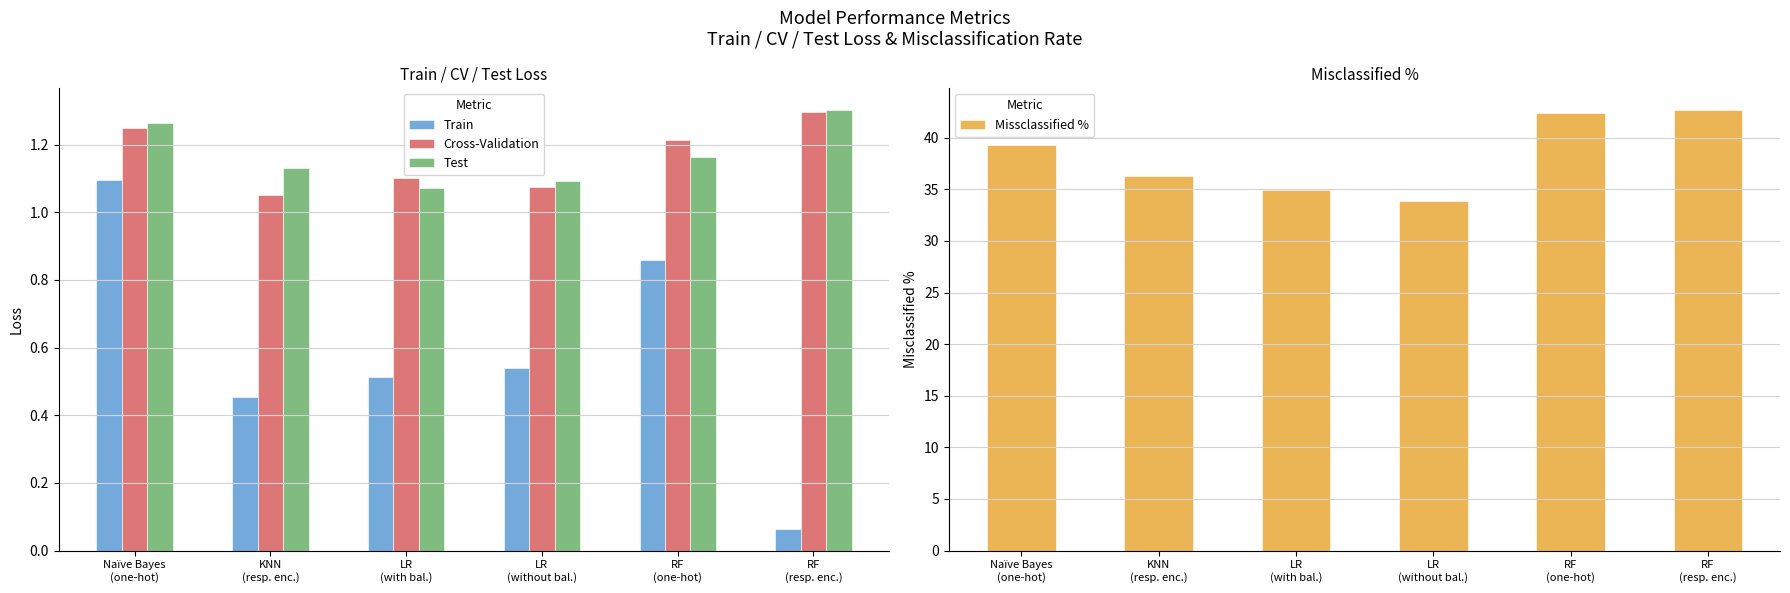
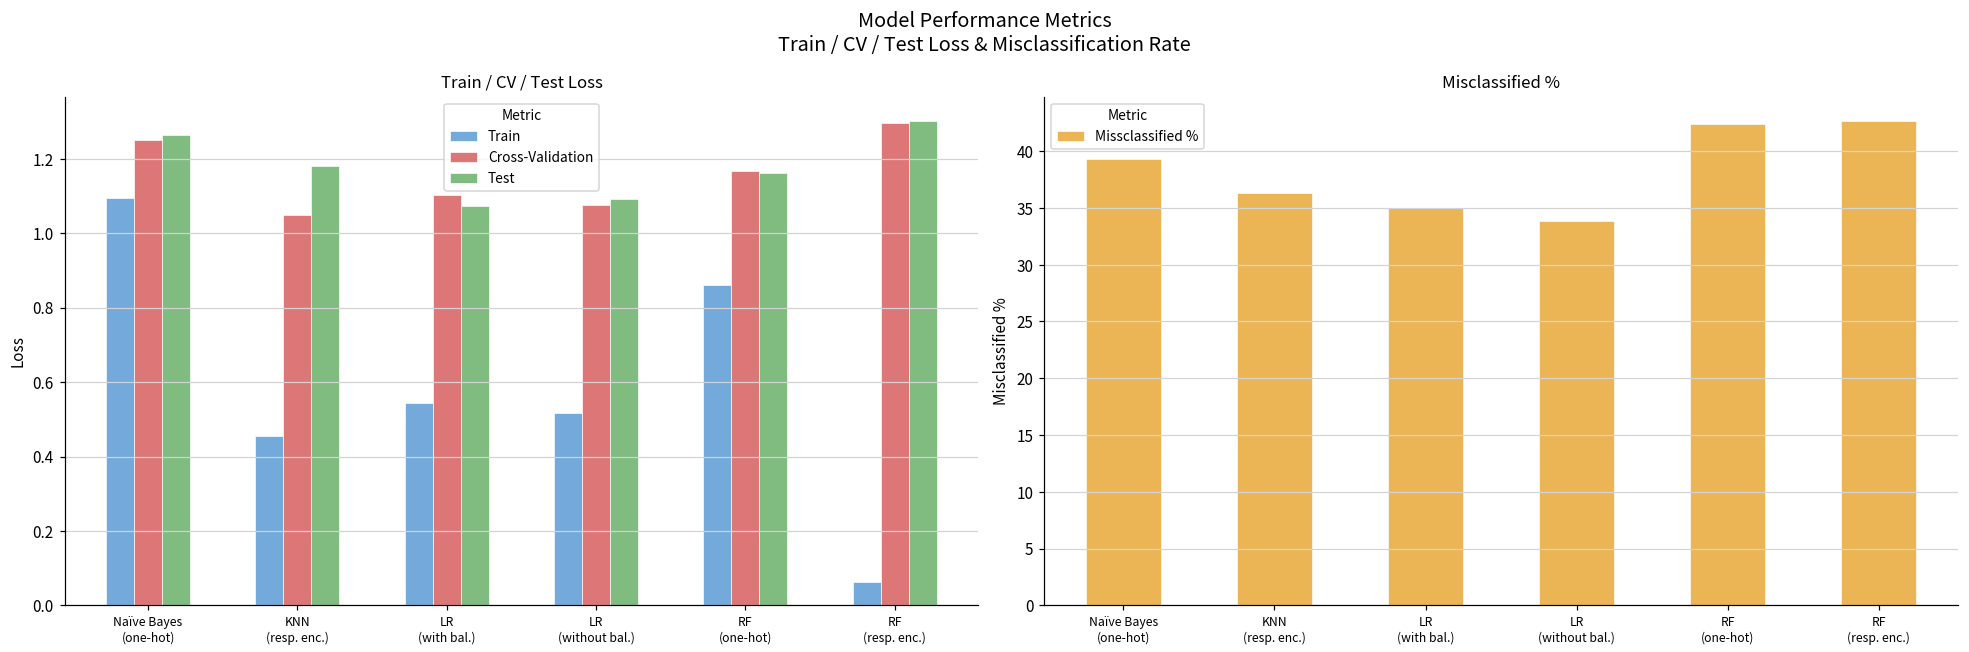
  {
    "Train / CV / Test Loss": {
      "Train": {
        "Naïve Bayes (one-hot)": 1.10,
        "KNN (resp. enc.)": 0.46,
-       "LR (with bal.)": 0.51,
-       "LR (without bal.)": 0.54,
+       "LR (with bal.)": 0.54,
+       "LR (without bal.)": 0.52,
        "RF (one-hot)": 0.86,
        "RF (resp. enc.)": 0.06
      },
      "Cross-Validation": {
        "Naïve Bayes (one-hot)": 1.25,
        "KNN (resp. enc.)": 1.05,
        "LR (with bal.)": 1.10,
        "LR (without bal.)": 1.08,
-       "RF (one-hot)": 1.21,
+       "RF (one-hot)": 1.17,
        "RF (resp. enc.)": 1.30
      },
      "Test": {
        "Naïve Bayes (one-hot)": 1.27,
-       "KNN (resp. enc.)": 1.13,
+       "KNN (resp. enc.)": 1.18,
        "LR (with bal.)": 1.07,
        "LR (without bal.)": 1.09,
        "RF (one-hot)": 1.16,
        "RF (resp. enc.)": 1.30
      }
    },
    "Misclassified %": {
      "Naïve Bayes (one-hot)": 39.3,
      "KNN (resp. enc.)": 36.3,
      "LR (with bal.)": 35.0,
      "LR (without bal.)": 33.8,
      "RF (one-hot)": 42.4,
      "RF (resp. enc.)": 42.7
    }
  }
